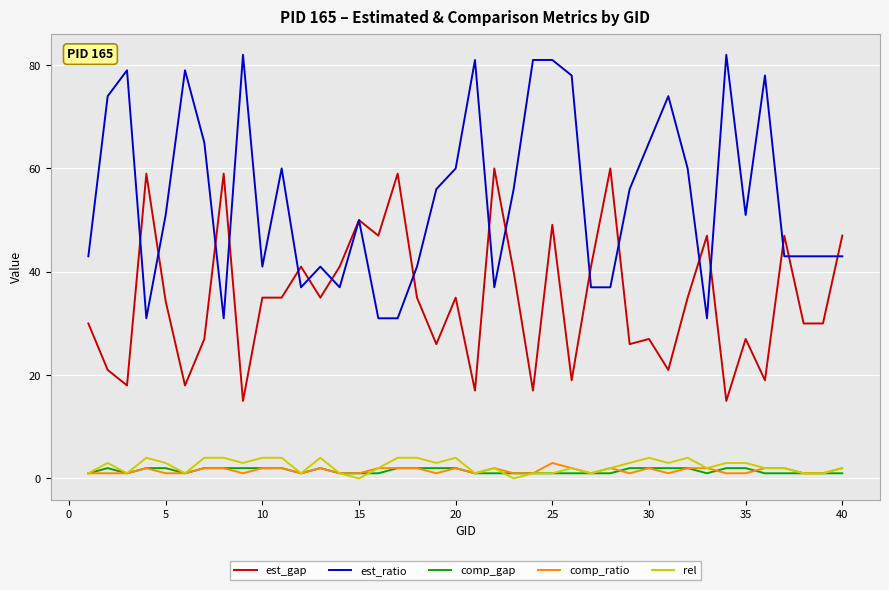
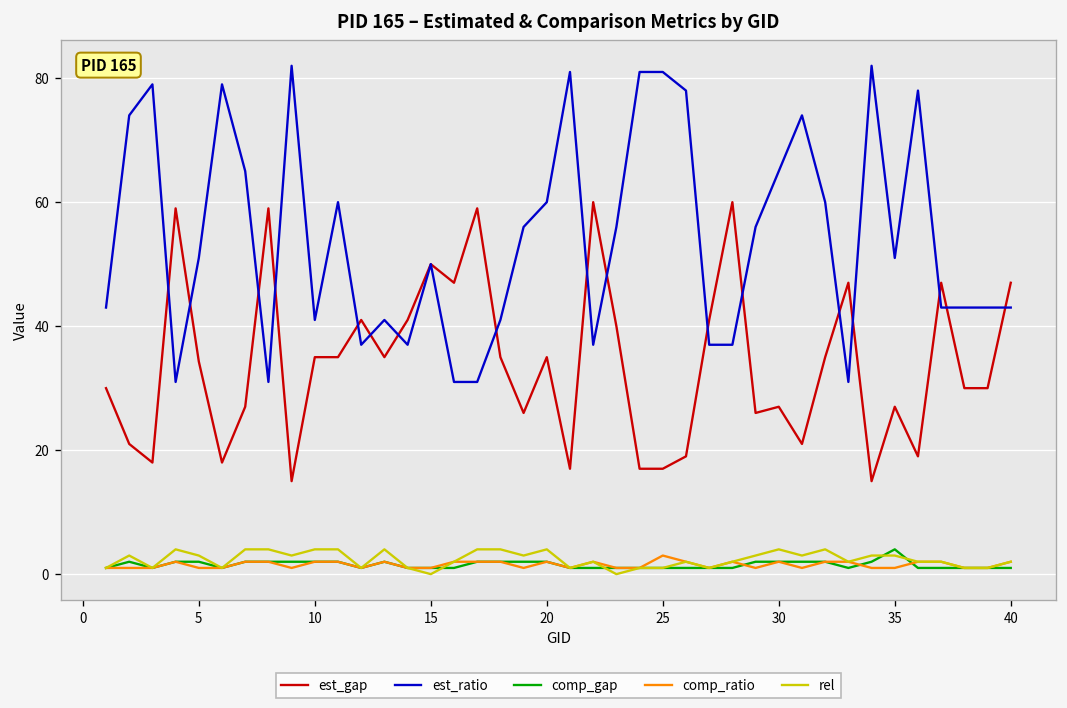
  {
    "est_gap": {
      "5": 34,
      "10": 35,
      "20": 35,
-     "25": 49,
+     "25": 17,
      "30": 27,
      "35": 27,
      "40": 47
    },
    "est_ratio": {
      "5": 51,
      "10": 41,
      "20": 60,
      "25": 81,
      "30": 65,
      "35": 51,
      "40": 43
    },
    "comp_gap": {
      "5": 2,
-     "35": 2,
+     "35": 4,
      "40": 1
    },
    "comp_ratio": {
      "5": 1,
      "25": 3,
      "35": 1
    },
    "rel": {
      "5": 3,
      "10": 4,
      "15": 0,
      "20": 4,
      "30": 4,
      "35": 3
    }
  }
